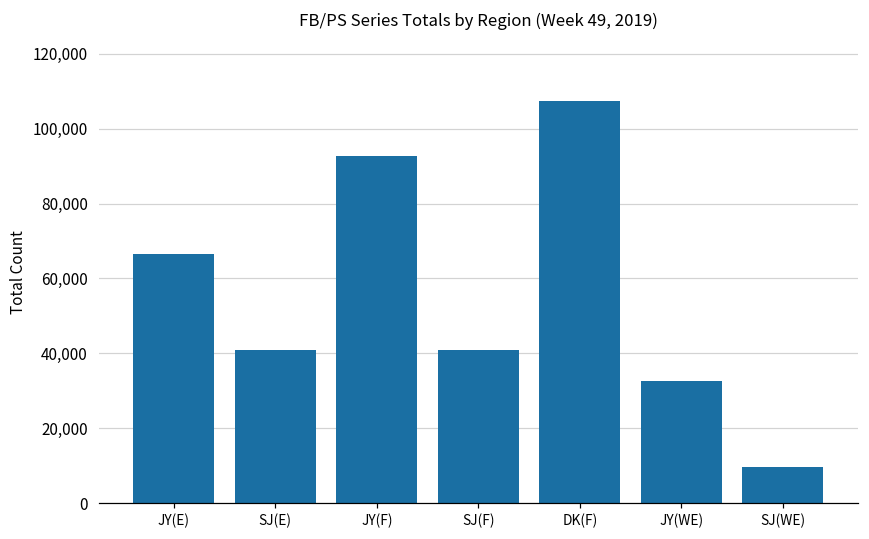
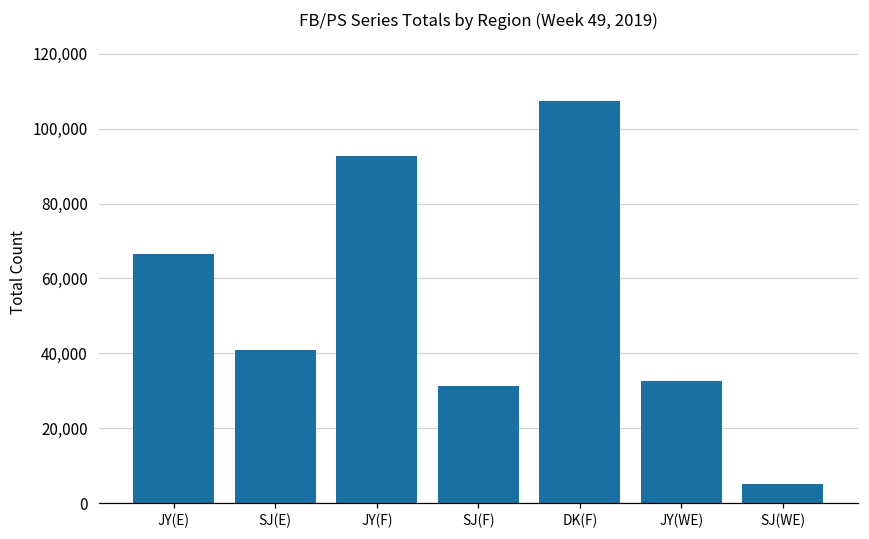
  {
    "JY(E)": "66,000",
    "SJ(E)": "41,000",
    "JY(F)": "93,000",
-   "SJ(F)": "41,000",
+   "SJ(F)": "31,000",
    "DK(F)": "107,000",
    "JY(WE)": "33,000",
-   "SJ(WE)": "10,000"
+   "SJ(WE)": "5,000"
  }
